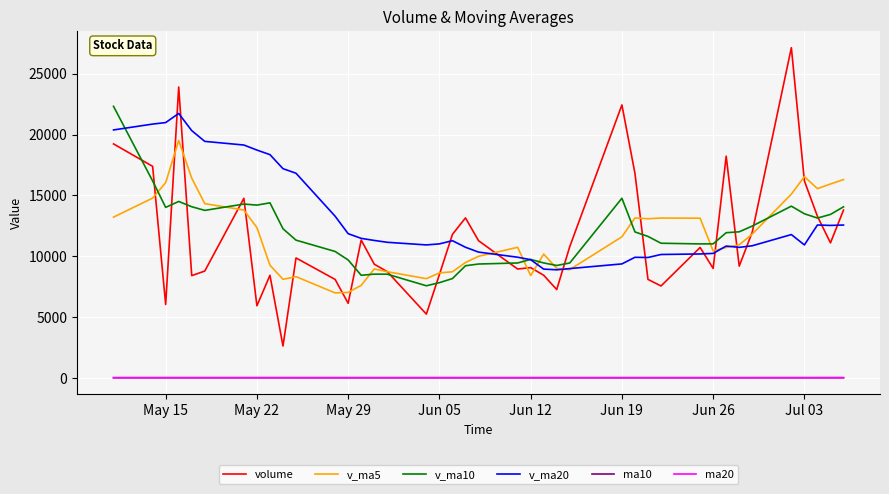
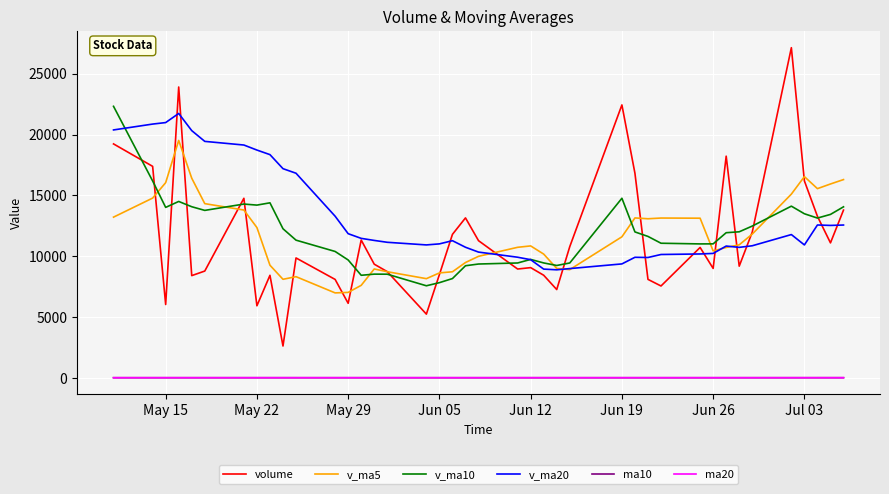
  {
    "volume": {
      "May 15": 6000,
      "May 22": 5900,
      "May 29": 6100,
      "Jun 12": 9100,
      "Jun 19": 22400,
      "Jun 26": 9000,
      "Jul 03": 16200
    },
    "v_ma5": {
      "May 15": 16100,
      "May 22": 12400,
      "May 29": 7000,
-     "Jun 12": 8400,
+     "Jun 12": 10900,
      "Jun 19": 11600,
      "Jun 26": 10400,
      "Jul 03": 16600
    },
    "v_ma10": {
      "May 15": 14000,
      "May 22": 14200,
      "May 29": 9700,
      "Jun 05": 7800,
      "Jun 19": 14800,
      "Jun 26": 11000,
      "Jul 03": 13500
    },
    "v_ma20": {
      "May 15": 21000,
      "May 22": 18700,
      "May 29": 11900,
      "Jun 05": 11000,
      "Jun 19": 9400,
      "Jun 26": 10200,
      "Jul 03": 10900
    },
    "ma20": {
      "May 15": 0,
      "May 22": 0,
      "May 29": 0,
      "Jun 05": 0,
      "Jun 12": 0,
      "Jun 19": 0,
      "Jun 26": 0,
      "Jul 03": 0
    }
  }
